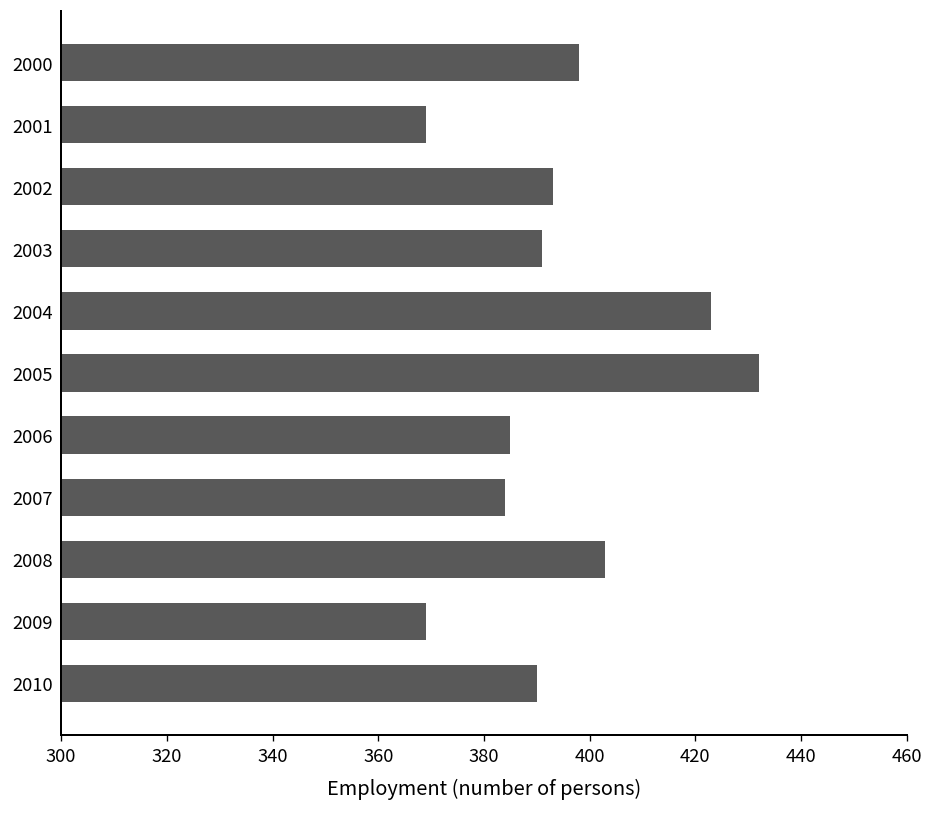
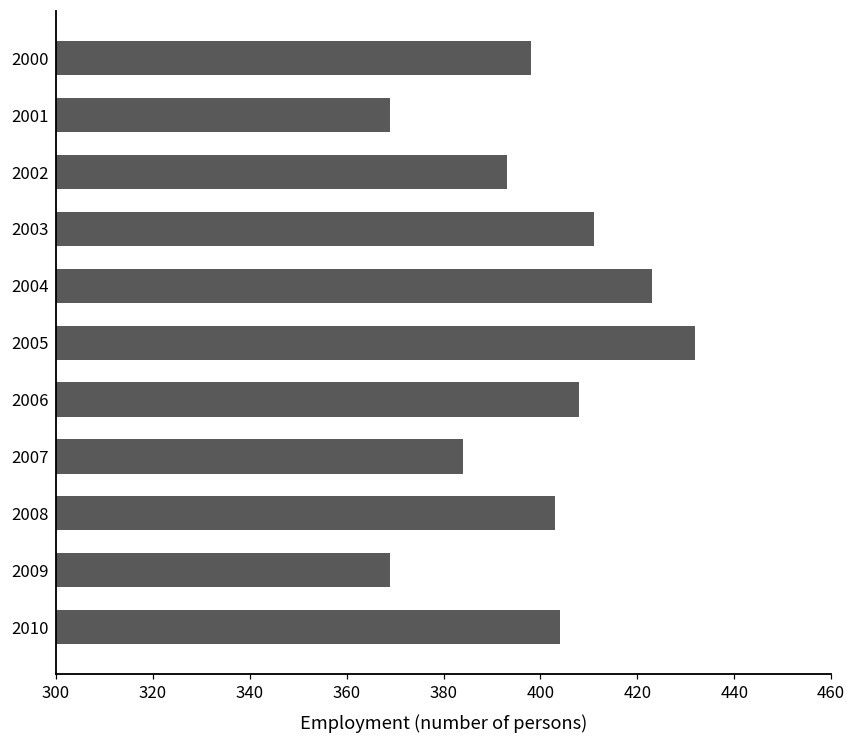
  {
    "2000": 398,
    "2001": 369,
    "2002": 393,
-   "2003": 391,
+   "2003": 411,
    "2004": 423,
    "2005": 432,
-   "2006": 385,
+   "2006": 408,
    "2007": 384,
    "2008": 403,
    "2009": 369,
-   "2010": 390
+   "2010": 404
  }
